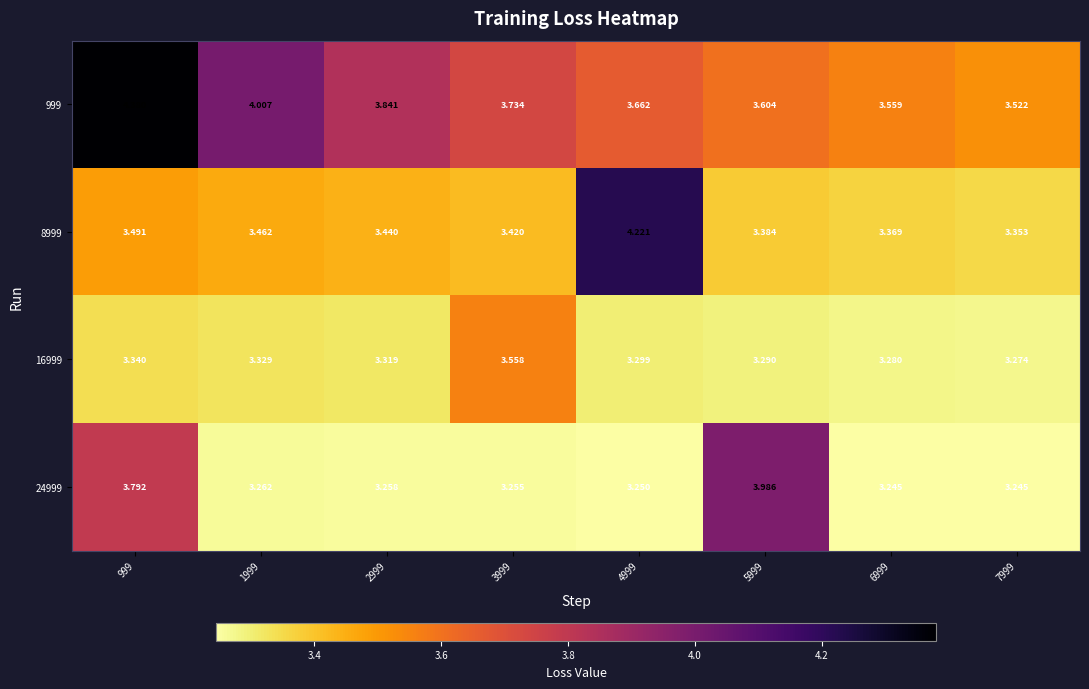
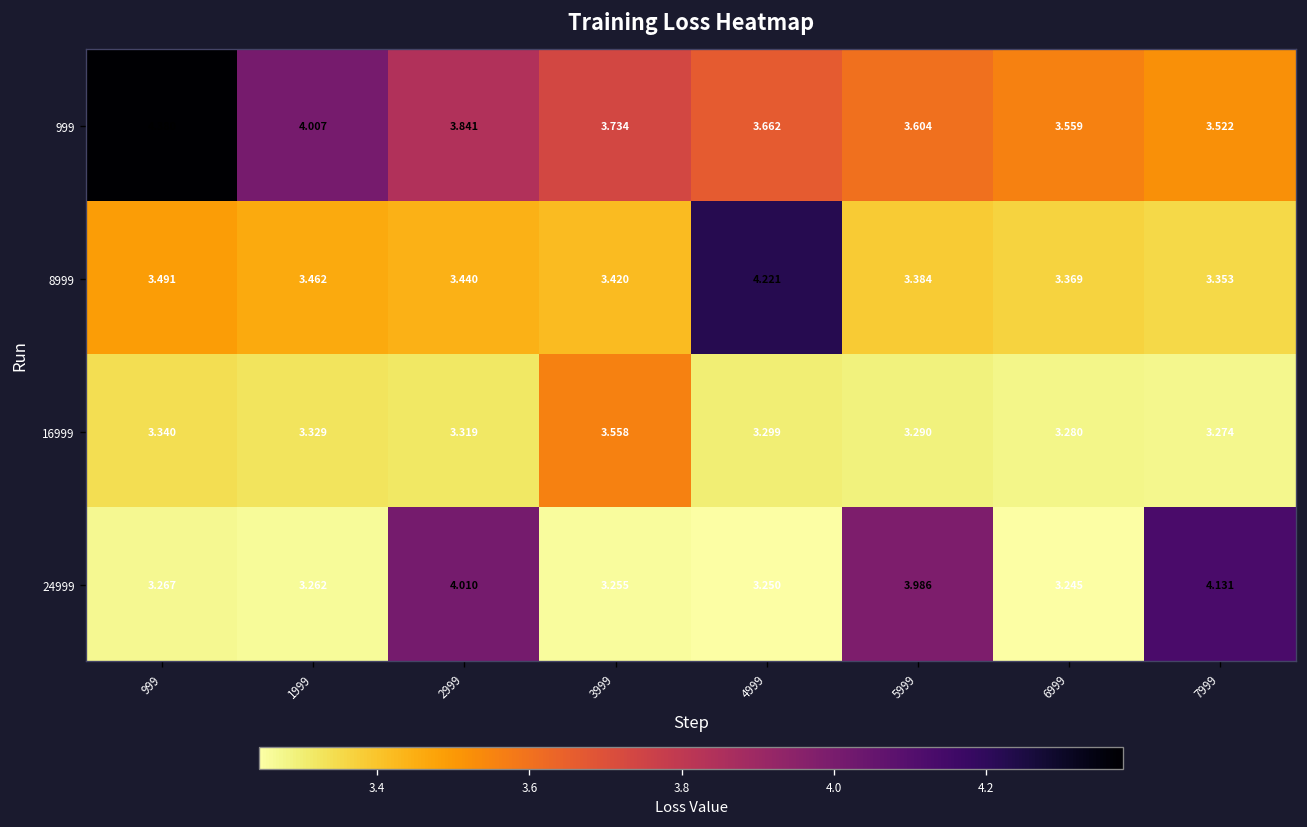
  {
    "999": {
      "1999": 4.007,
      "2999": 3.841,
      "3999": 3.734,
      "4999": 3.662,
      "5999": 3.604,
      "6999": 3.559,
      "7999": 3.522
    },
    "8999": {
      "999": 3.491,
      "1999": 3.462,
      "2999": 3.440,
      "3999": 3.420,
      "4999": 4.221,
      "5999": 3.384,
      "6999": 3.369,
      "7999": 3.353
    },
    "16999": {
      "999": 3.340,
      "1999": 3.329,
      "2999": 3.319,
      "3999": 3.558,
      "4999": 3.299,
      "5999": 3.290,
      "6999": 3.280,
      "7999": 3.274
    },
    "24999": {
-     "999": 3.792,
+     "999": 3.267,
      "1999": 3.262,
-     "2999": 3.258,
+     "2999": 4.010,
      "3999": 3.255,
      "4999": 3.250,
      "5999": 3.986,
      "6999": 3.245,
-     "7999": 3.245
+     "7999": 4.131
    }
  }
